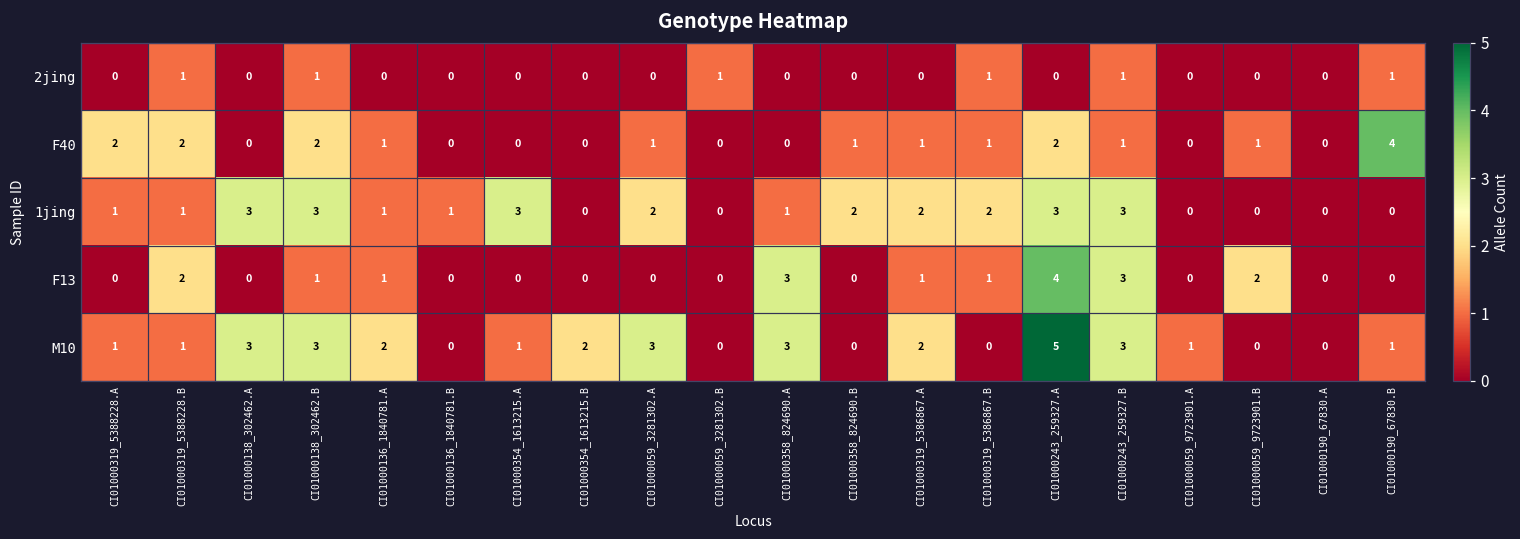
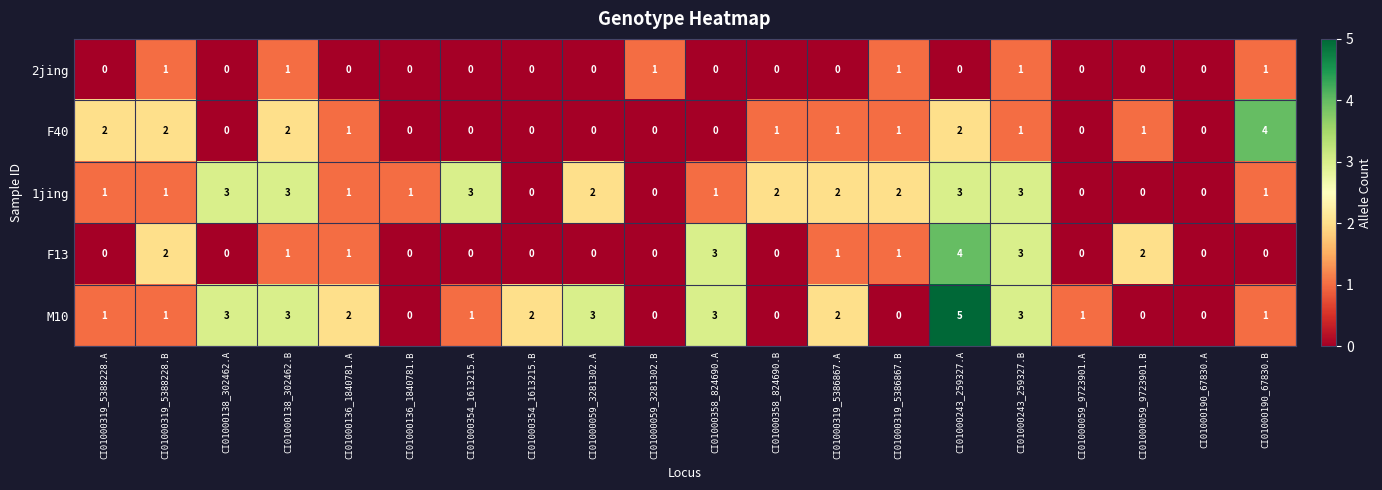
  {
    "2jing": {
      "CI01000319_5388228.A": 0,
      "CI01000319_5388228.B": 1,
      "CI01000138_302462.A": 0,
      "CI01000138_302462.B": 1,
      "CI01000136_1840781.A": 0,
      "CI01000136_1840781.B": 0,
      "CI01000354_1613215.A": 0,
      "CI01000354_1613215.B": 0,
      "CI01000059_3281302.A": 0,
      "CI01000059_3281302.B": 1,
      "CI01000358_824690.A": 0,
      "CI01000358_824690.B": 0,
      "CI01000319_5386867.A": 0,
      "CI01000319_5386867.B": 1,
      "CI01000243_259327.A": 0,
      "CI01000243_259327.B": 1,
      "CI01000059_9723901.A": 0,
      "CI01000059_9723901.B": 0,
      "CI01000190_67830.A": 0,
      "CI01000190_67830.B": 1
    },
    "F40": {
      "CI01000319_5388228.A": 2,
      "CI01000319_5388228.B": 2,
      "CI01000138_302462.A": 0,
      "CI01000138_302462.B": 2,
      "CI01000136_1840781.A": 1,
      "CI01000136_1840781.B": 0,
      "CI01000354_1613215.A": 0,
      "CI01000354_1613215.B": 0,
-     "CI01000059_3281302.A": 1,
+     "CI01000059_3281302.A": 0,
      "CI01000059_3281302.B": 0,
      "CI01000358_824690.A": 0,
      "CI01000358_824690.B": 1,
      "CI01000319_5386867.A": 1,
      "CI01000319_5386867.B": 1,
      "CI01000243_259327.A": 2,
      "CI01000243_259327.B": 1,
      "CI01000059_9723901.A": 0,
      "CI01000059_9723901.B": 1,
      "CI01000190_67830.A": 0,
      "CI01000190_67830.B": 4
    },
    "1jing": {
      "CI01000319_5388228.A": 1,
      "CI01000319_5388228.B": 1,
      "CI01000138_302462.A": 3,
      "CI01000138_302462.B": 3,
      "CI01000136_1840781.A": 1,
      "CI01000136_1840781.B": 1,
      "CI01000354_1613215.A": 3,
      "CI01000354_1613215.B": 0,
      "CI01000059_3281302.A": 2,
      "CI01000059_3281302.B": 0,
      "CI01000358_824690.A": 1,
      "CI01000358_824690.B": 2,
      "CI01000319_5386867.A": 2,
      "CI01000319_5386867.B": 2,
      "CI01000243_259327.A": 3,
      "CI01000243_259327.B": 3,
      "CI01000059_9723901.A": 0,
      "CI01000059_9723901.B": 0,
      "CI01000190_67830.A": 0,
-     "CI01000190_67830.B": 0
+     "CI01000190_67830.B": 1
    },
    "F13": {
      "CI01000319_5388228.A": 0,
      "CI01000319_5388228.B": 2,
      "CI01000138_302462.A": 0,
      "CI01000138_302462.B": 1,
      "CI01000136_1840781.A": 1,
      "CI01000136_1840781.B": 0,
      "CI01000354_1613215.A": 0,
      "CI01000354_1613215.B": 0,
      "CI01000059_3281302.A": 0,
      "CI01000059_3281302.B": 0,
      "CI01000358_824690.A": 3,
      "CI01000358_824690.B": 0,
      "CI01000319_5386867.A": 1,
      "CI01000319_5386867.B": 1,
      "CI01000243_259327.A": 4,
      "CI01000243_259327.B": 3,
      "CI01000059_9723901.A": 0,
      "CI01000059_9723901.B": 2,
      "CI01000190_67830.A": 0,
      "CI01000190_67830.B": 0
    },
    "M10": {
      "CI01000319_5388228.A": 1,
      "CI01000319_5388228.B": 1,
      "CI01000138_302462.A": 3,
      "CI01000138_302462.B": 3,
      "CI01000136_1840781.A": 2,
      "CI01000136_1840781.B": 0,
      "CI01000354_1613215.A": 1,
      "CI01000354_1613215.B": 2,
      "CI01000059_3281302.A": 3,
      "CI01000059_3281302.B": 0,
      "CI01000358_824690.A": 3,
      "CI01000358_824690.B": 0,
      "CI01000319_5386867.A": 2,
      "CI01000319_5386867.B": 0,
      "CI01000243_259327.A": 5,
      "CI01000243_259327.B": 3,
      "CI01000059_9723901.A": 1,
      "CI01000059_9723901.B": 0,
      "CI01000190_67830.A": 0,
      "CI01000190_67830.B": 1
    }
  }
